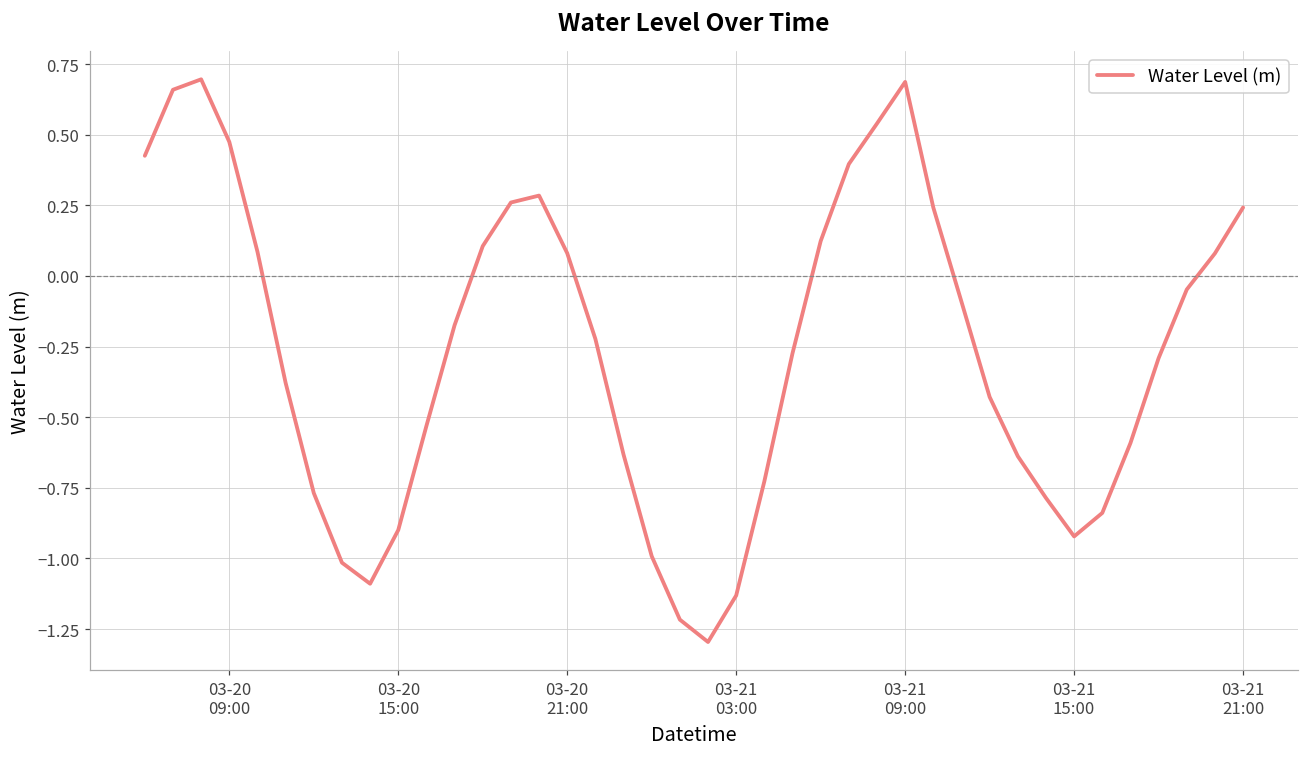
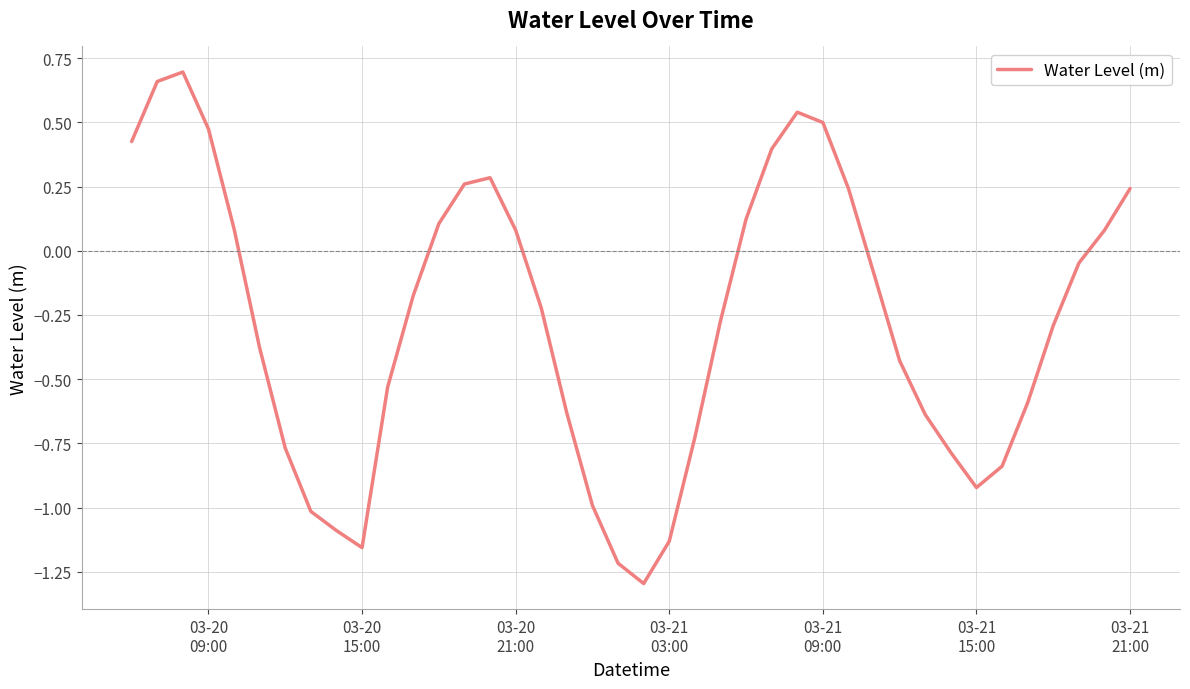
  {
    "03-20 09:00": 0.47,
-   "03-20 15:00": -0.90,
+   "03-20 15:00": -1.16,
    "03-20 21:00": 0.08,
    "03-21 03:00": -1.13,
-   "03-21 09:00": 0.69,
+   "03-21 09:00": 0.50,
    "03-21 15:00": -0.92,
    "03-21 21:00": 0.24
  }
